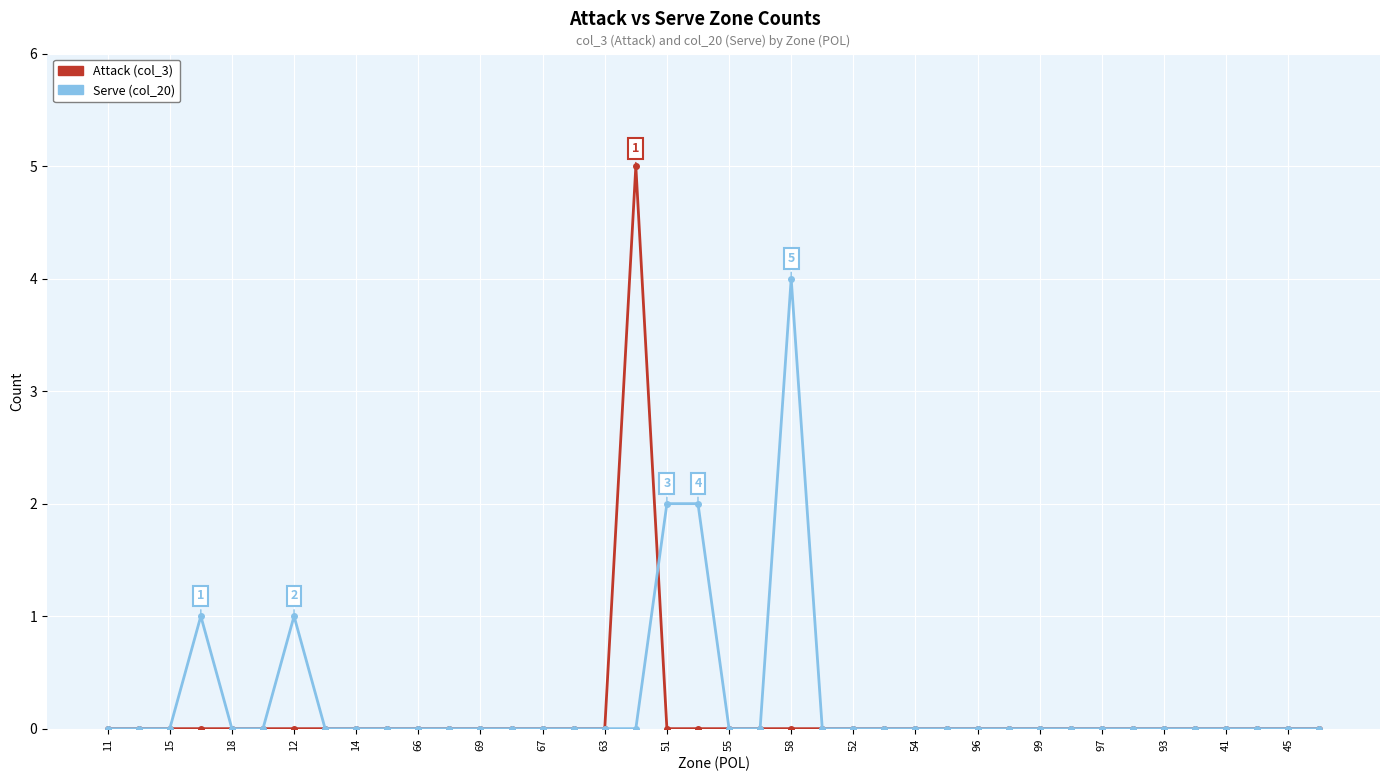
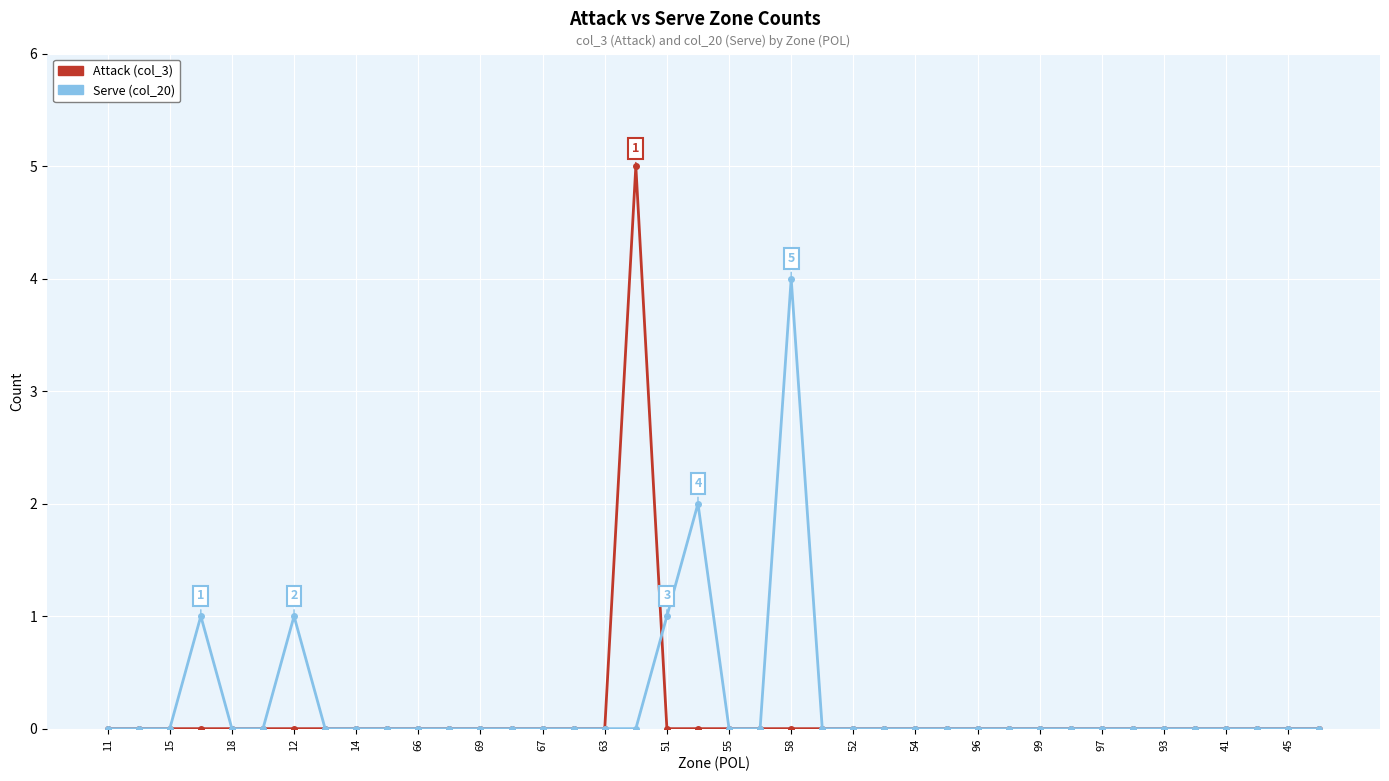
  {
    "Attack (col_3)": {
      "12": 0,
      "51": 0,
      "58": 0
    },
    "Serve (col_20)": {
-     "51": 2
+     "51": 1
    }
  }
